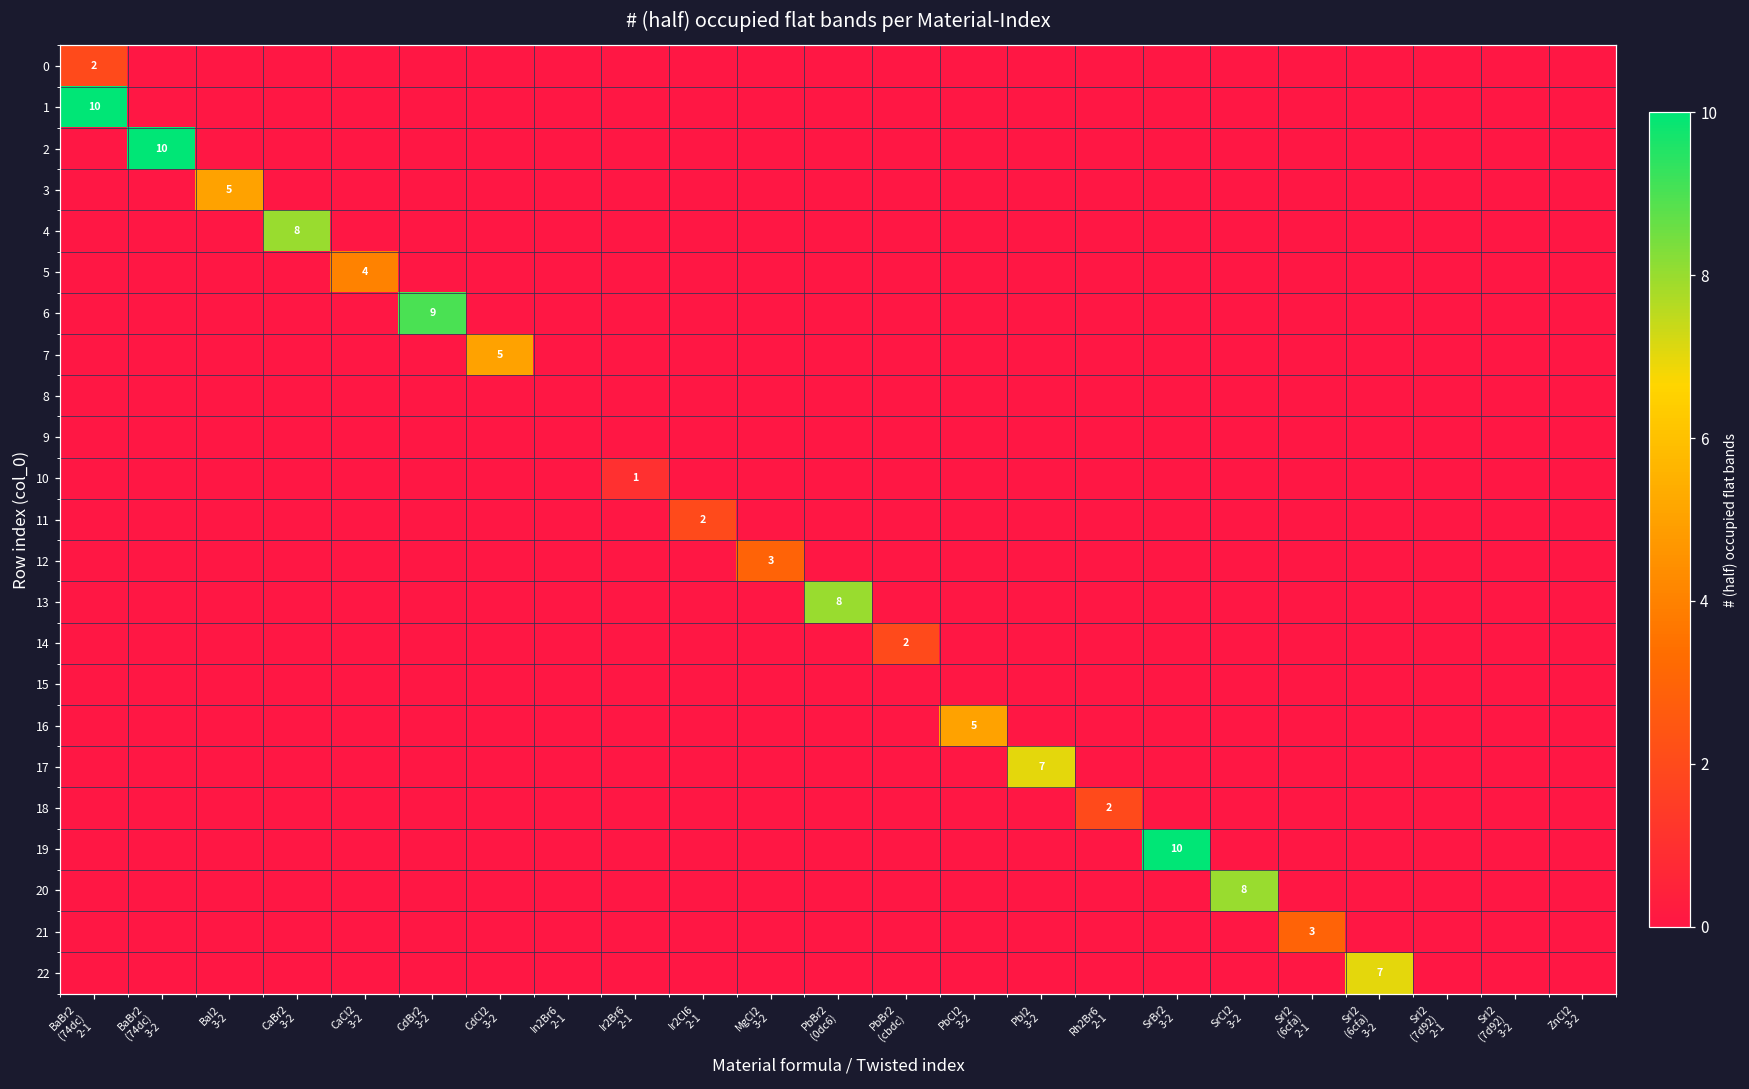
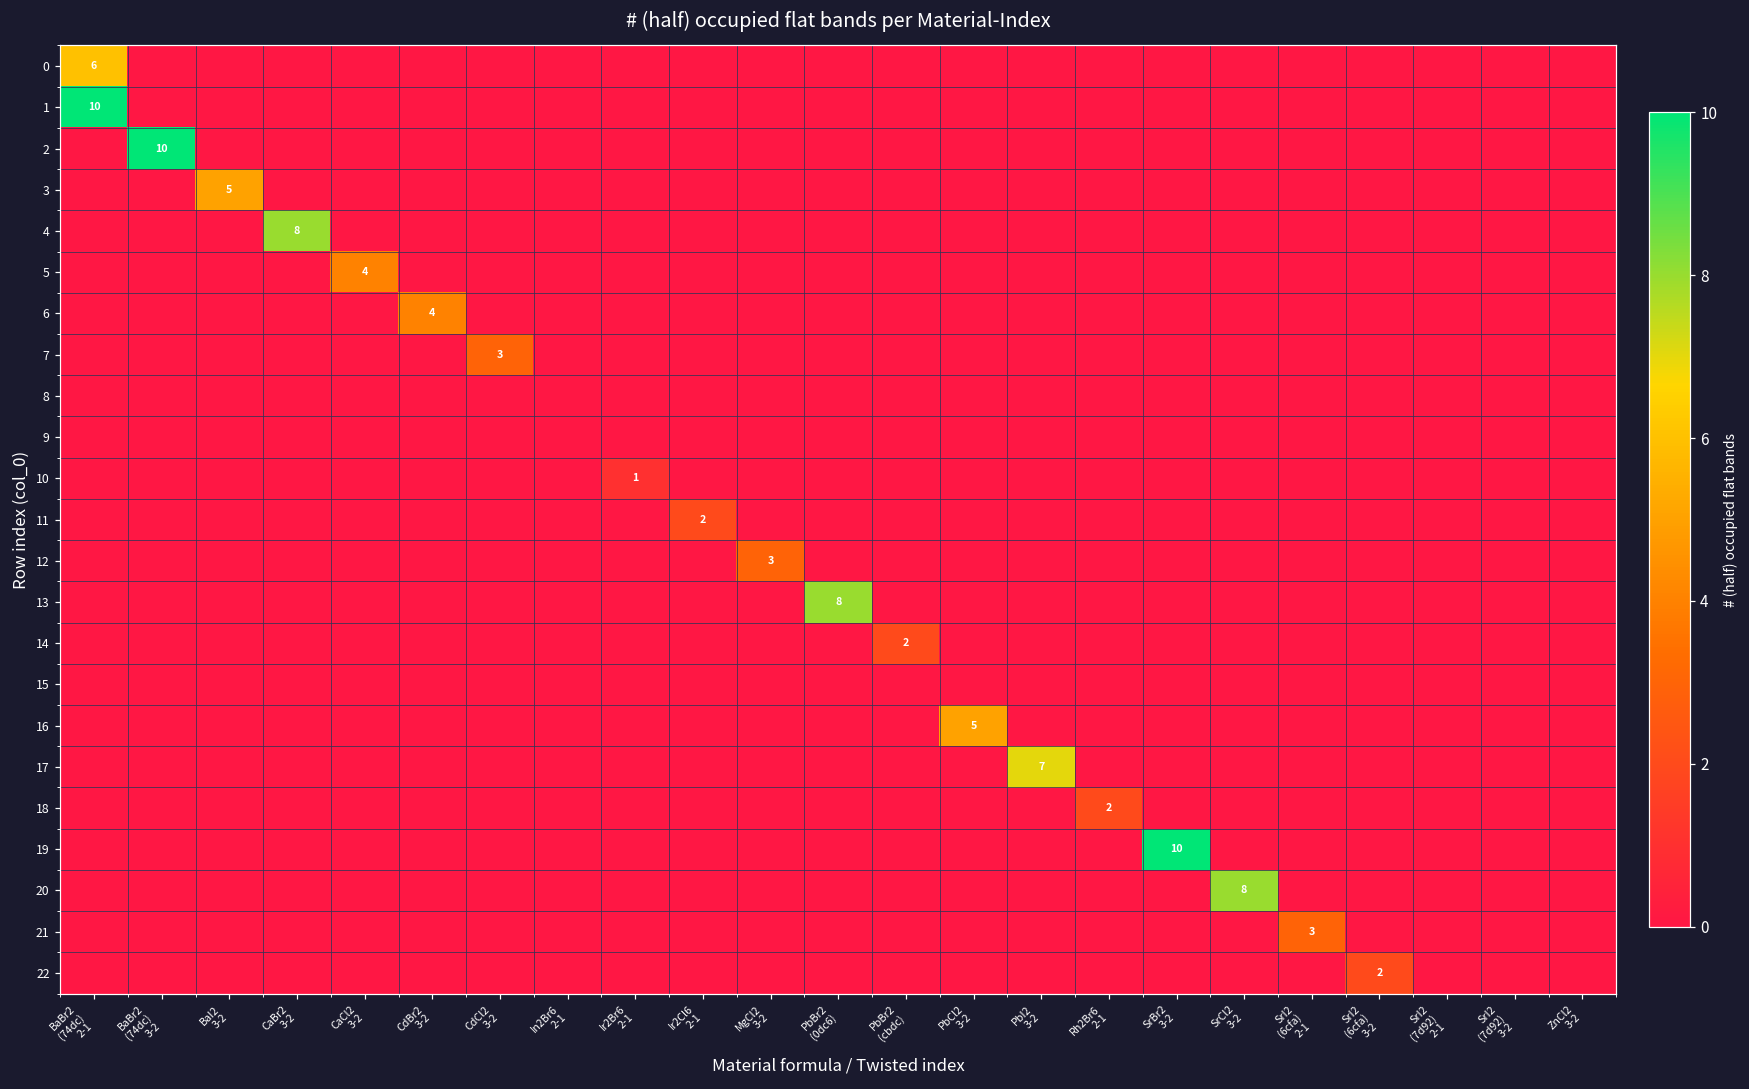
  {
    "0": {
-     "BaBr2 (74dc) 2-1": 2
+     "BaBr2 (74dc) 2-1": 6
    },
    "1": {
      "BaBr2 (74dc) 2-1": 10
    },
    "2": {
      "BaBr2 (74dc) 3-2": 10
    },
    "3": {
      "BaI2 3-2": 5
    },
    "4": {
      "CaBr2 3-2": 8
    },
    "5": {
      "CaCl2 3-2": 4
    },
    "6": {
-     "CdBr2 3-2": 9
+     "CdBr2 3-2": 4
    },
    "7": {
-     "CdCl2 3-2": 5
+     "CdCl2 3-2": 3
    },
    "10": {
      "Ir2Br6 2-1": 1
    },
    "11": {
      "Ir2Cl6 2-1": 2
    },
    "12": {
      "MgCl2 3-2": 3
    },
    "13": {
      "PbBr2 (0dc6)": 8
    },
    "14": {
      "PbBr2 (cbdc)": 2
    },
    "16": {
      "PbCl2 3-2": 5
    },
    "17": {
      "PbI2 3-2": 7
    },
    "18": {
      "Rh2Br6 2-1": 2
    },
    "19": {
      "SrBr2 3-2": 10
    },
    "20": {
      "SrCl2 3-2": 8
    },
    "21": {
      "SrI2 (6cfa) 2-1": 3
    },
    "22": {
-     "SrI2 (6cfa) 3-2": 7
+     "SrI2 (6cfa) 3-2": 2
    }
  }
